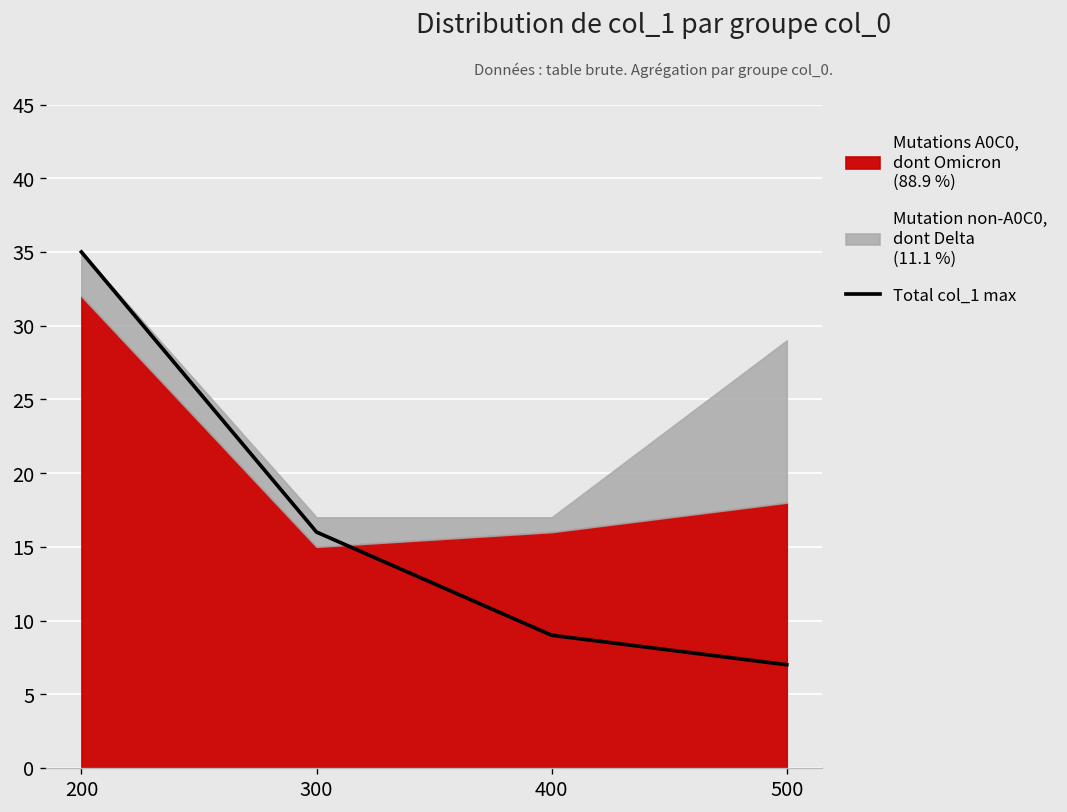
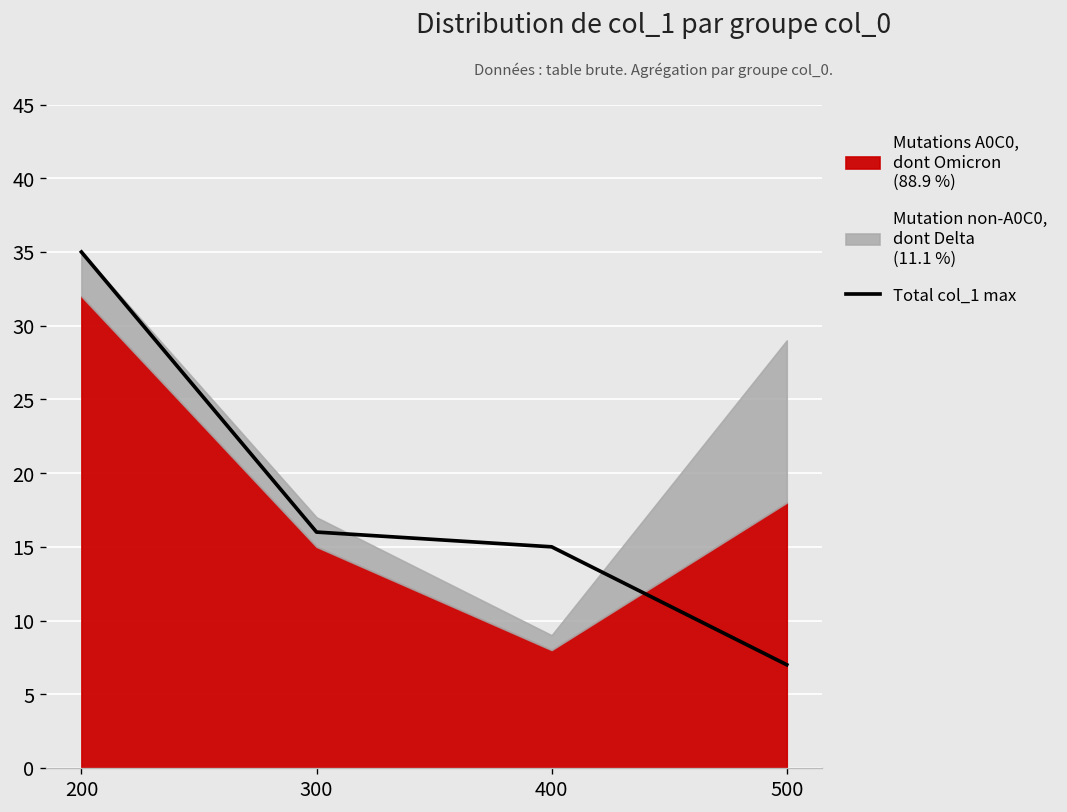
  {
    "Mutations A0C0, dont Omicron (88.9 %)": {
      "200": 32,
      "300": 15,
-     "400": 16,
+     "400": 8,
      "500": 18
    },
    "Total col_1 max": {
      "300": 16,
-     "400": 9,
+     "400": 15,
      "500": 7
    },
    "Mutation non-A0C0, dont Delta (11.1 %)": {
      "300": 2,
      "400": 1,
      "500": 11
    }
  }
